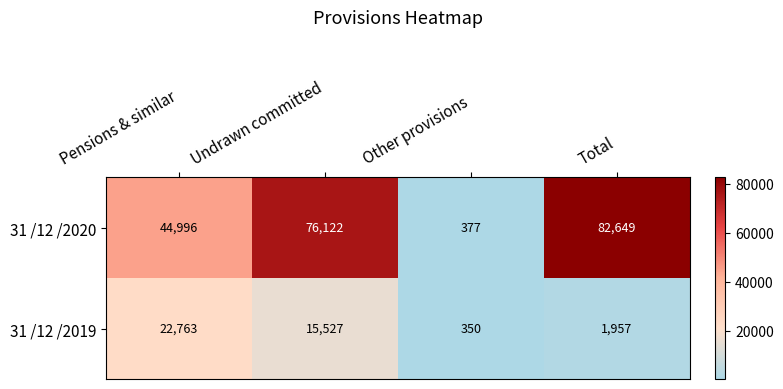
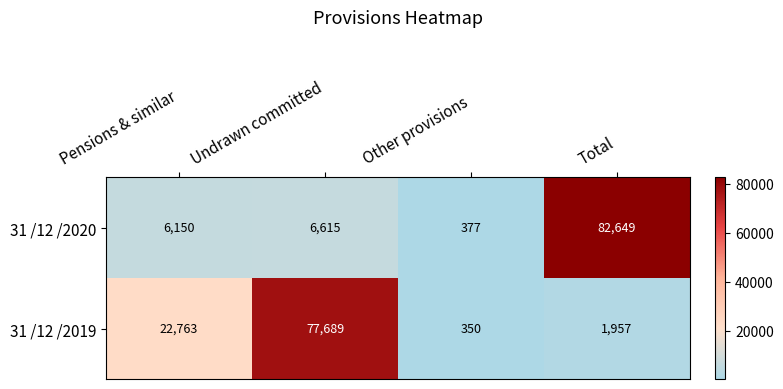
  {
    "31 /12 /2020": {
-     "Pensions & similar": "44,996",
-     "Undrawn committed": "76,122",
+     "Pensions & similar": "6,150",
+     "Undrawn committed": "6,615",
      "Other provisions": "377",
      "Total": "82,649"
    },
    "31 /12 /2019": {
      "Pensions & similar": "22,763",
-     "Undrawn committed": "15,527",
+     "Undrawn committed": "77,689",
      "Other provisions": "350",
      "Total": "1,957"
    }
  }
